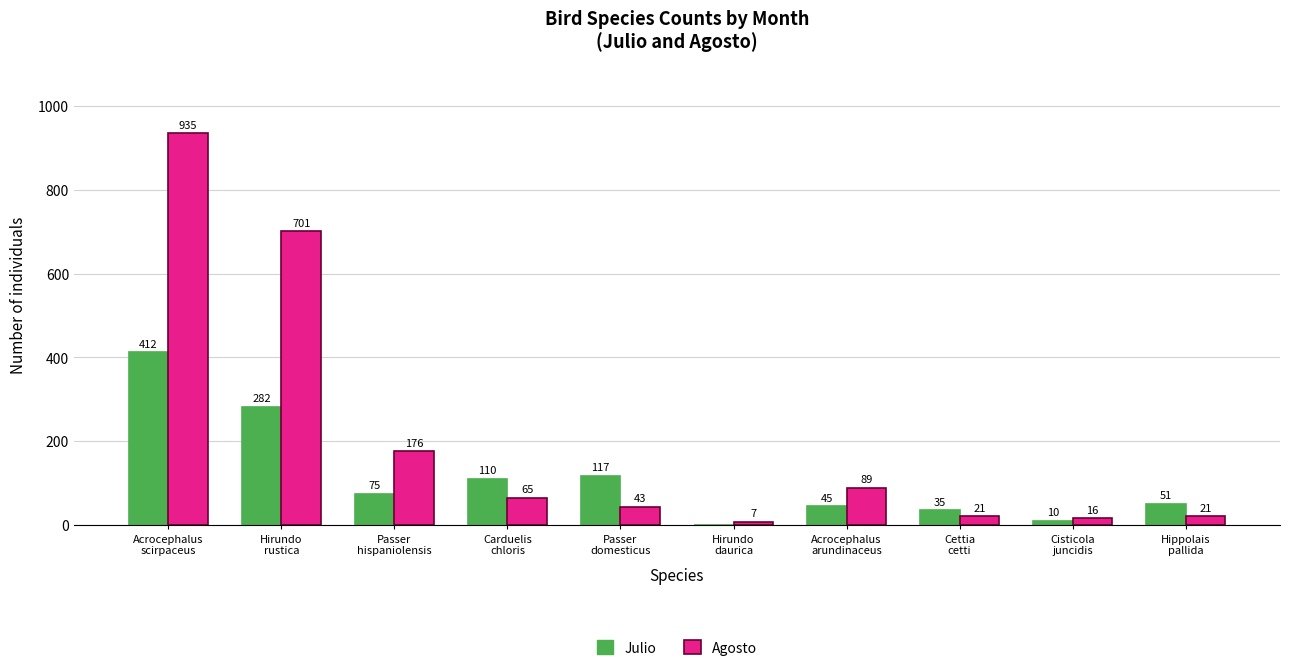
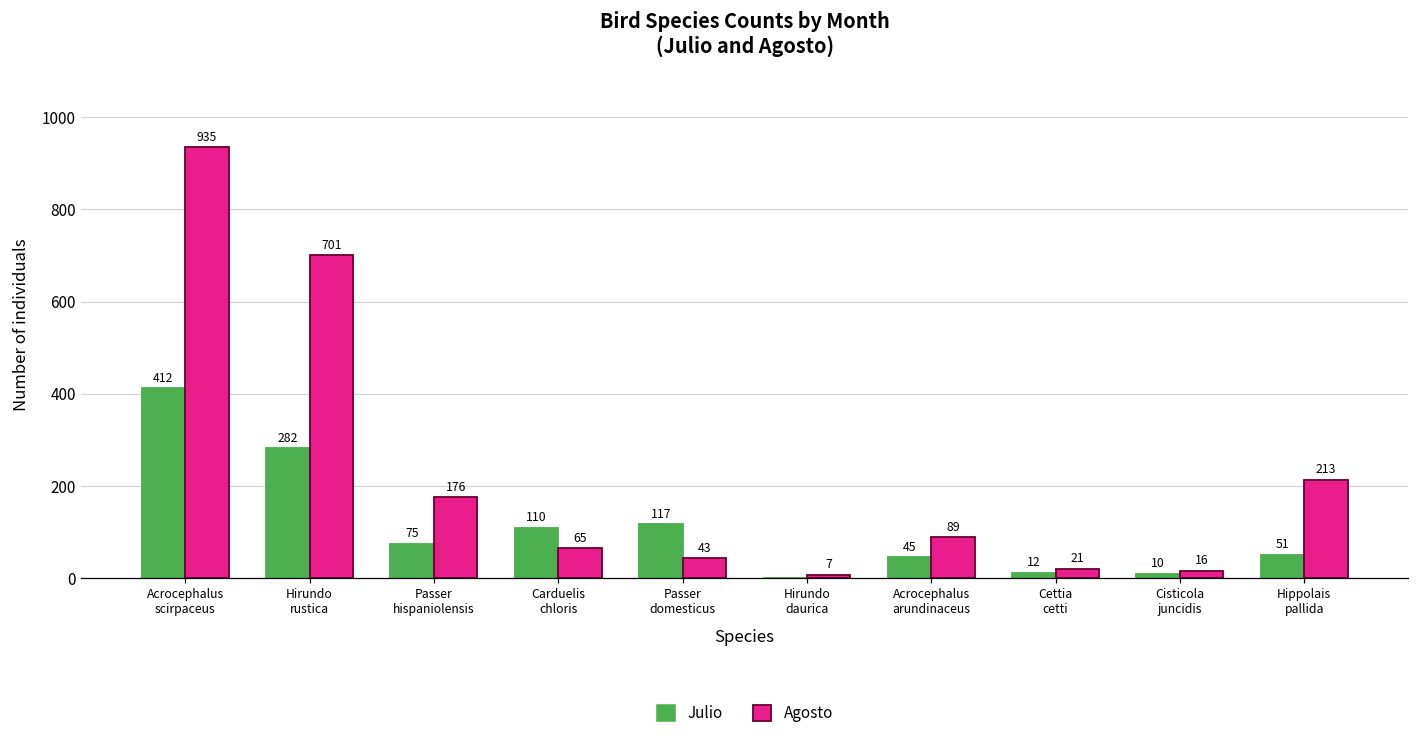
  {
    "Julio": {
      "Acrocephalus scirpaceus": 412,
      "Hirundo rustica": 282,
      "Passer hispaniolensis": 75,
      "Carduelis chloris": 110,
      "Passer domesticus": 117,
      "Acrocephalus arundinaceus": 45,
-     "Cettia cetti": 35,
+     "Cettia cetti": 12,
      "Cisticola juncidis": 10,
      "Hippolais pallida": 51
    },
    "Agosto": {
      "Acrocephalus scirpaceus": 935,
      "Hirundo rustica": 701,
      "Passer hispaniolensis": 176,
      "Carduelis chloris": 65,
      "Passer domesticus": 43,
      "Hirundo daurica": 7,
      "Acrocephalus arundinaceus": 89,
      "Cettia cetti": 21,
      "Cisticola juncidis": 16,
-     "Hippolais pallida": 21
+     "Hippolais pallida": 213
    }
  }
